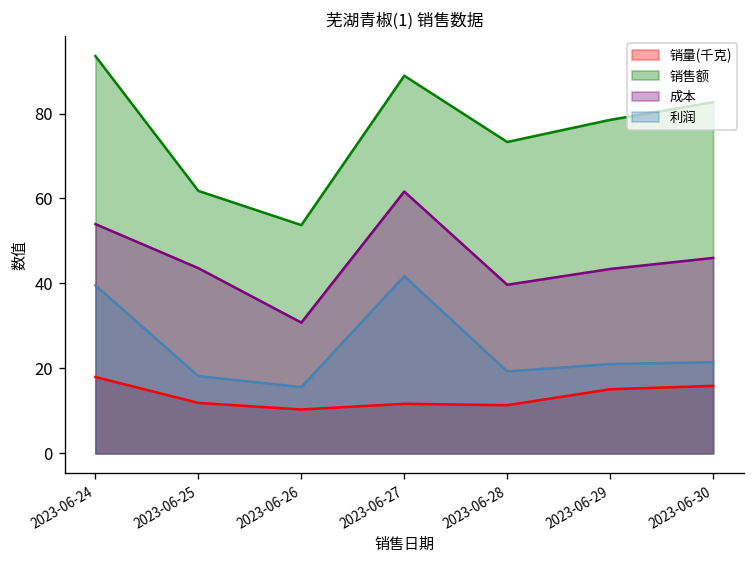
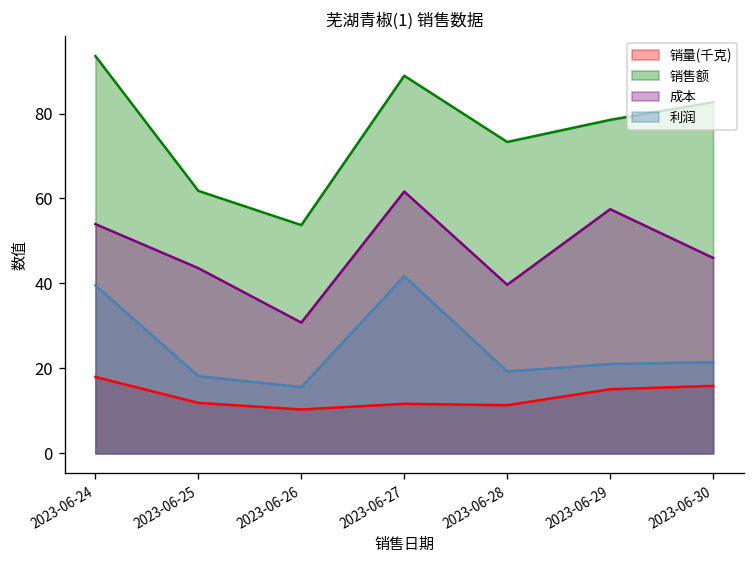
  {
    "销量(千克)": {
      "2023-06-24": 18,
      "2023-06-25": 12,
      "2023-06-26": 10,
      "2023-06-27": 12,
      "2023-06-28": 11,
      "2023-06-29": 15,
      "2023-06-30": 16
    },
    "销售额": {
      "2023-06-24": 94,
      "2023-06-25": 62,
      "2023-06-26": 54,
      "2023-06-27": 89,
      "2023-06-28": 73,
      "2023-06-29": 79
    },
    "成本": {
      "2023-06-24": 54,
      "2023-06-25": 44,
      "2023-06-26": 31,
      "2023-06-27": 62,
      "2023-06-28": 40,
-     "2023-06-29": 43,
+     "2023-06-29": 57,
      "2023-06-30": 46
    },
    "利润": {
      "2023-06-24": 40,
      "2023-06-25": 18,
      "2023-06-26": 16,
      "2023-06-27": 42,
      "2023-06-28": 19,
      "2023-06-29": 21,
      "2023-06-30": 21
    }
  }
